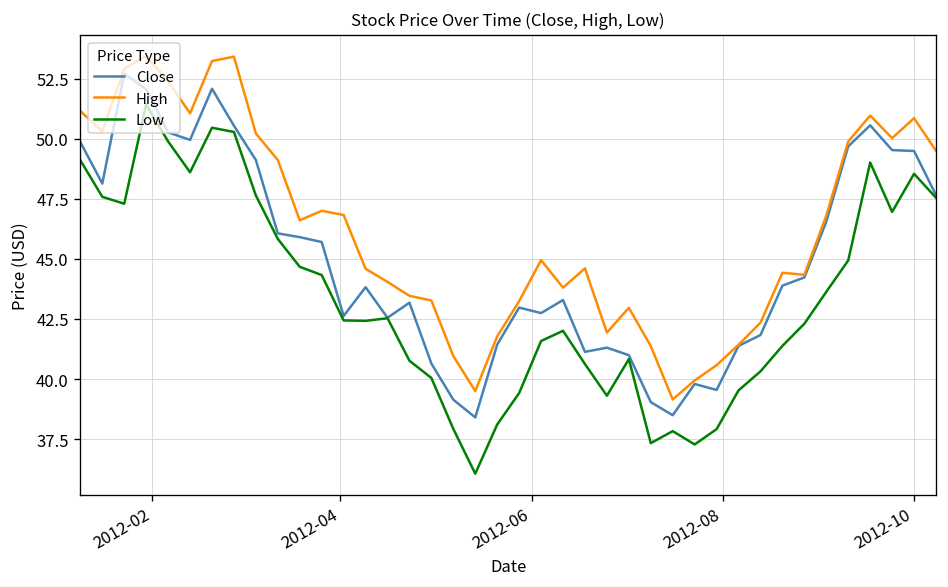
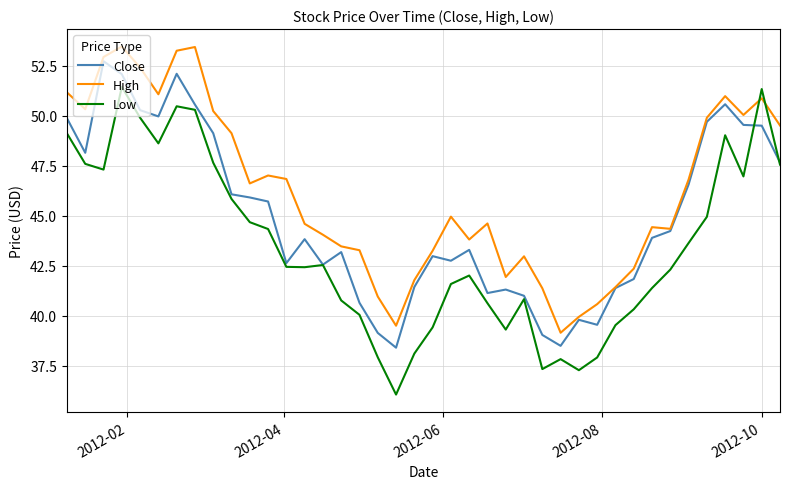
  {
    "Close": {
      "2012-10": 49.5
    },
    "High": {
      "2012-10": 50.9
    },
    "Low": {
-     "2012-10": 48.5
+     "2012-10": 51.3
    }
  }
